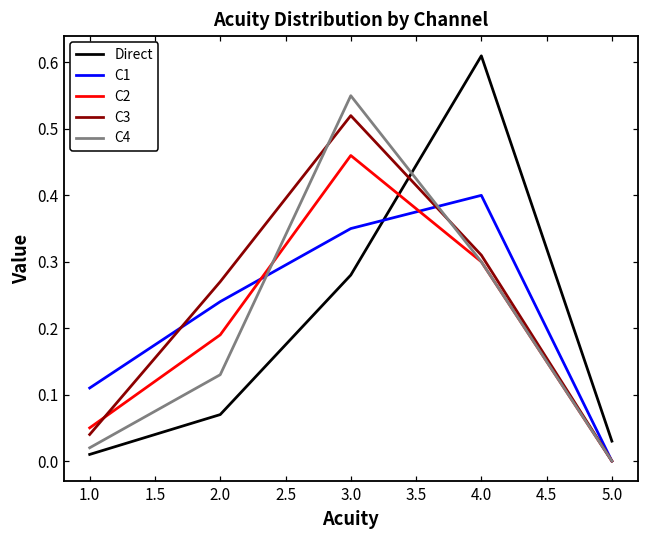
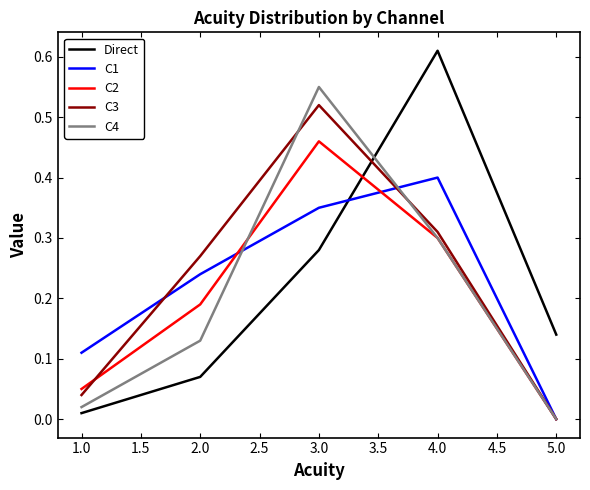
  {
    "Direct": {
      "1.0": 0.01,
      "2.0": 0.07,
      "3.0": 0.28,
      "4.0": 0.61,
-     "5.0": 0.03
+     "5.0": 0.14
    },
    "C1": {
      "1.0": 0.11,
      "2.0": 0.24,
      "3.0": 0.35,
      "4.0": 0.40
    },
    "C2": {
      "1.0": 0.05,
      "2.0": 0.19,
      "3.0": 0.46
    },
    "C3": {
      "1.0": 0.04,
      "2.0": 0.27,
      "3.0": 0.52,
      "4.0": 0.31
    },
    "C4": {
      "1.0": 0.02,
      "2.0": 0.13,
      "3.0": 0.55
    }
  }
